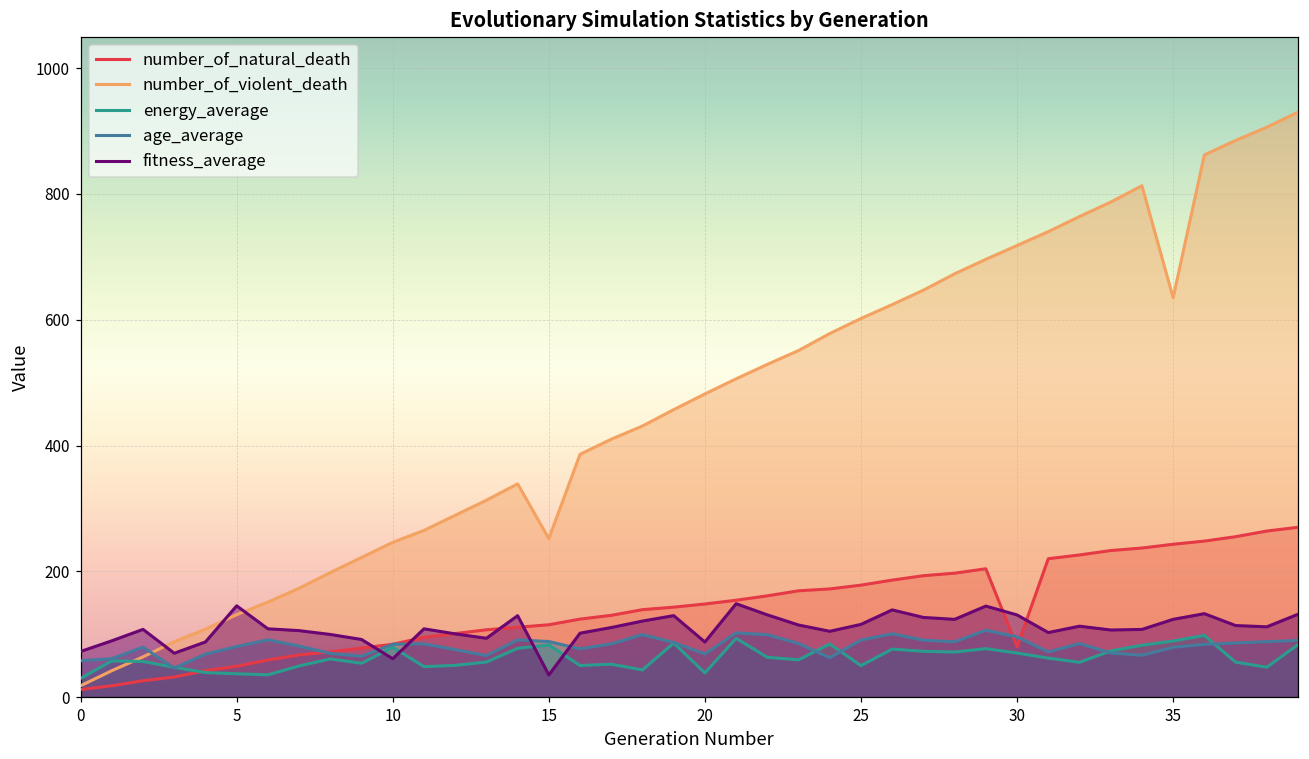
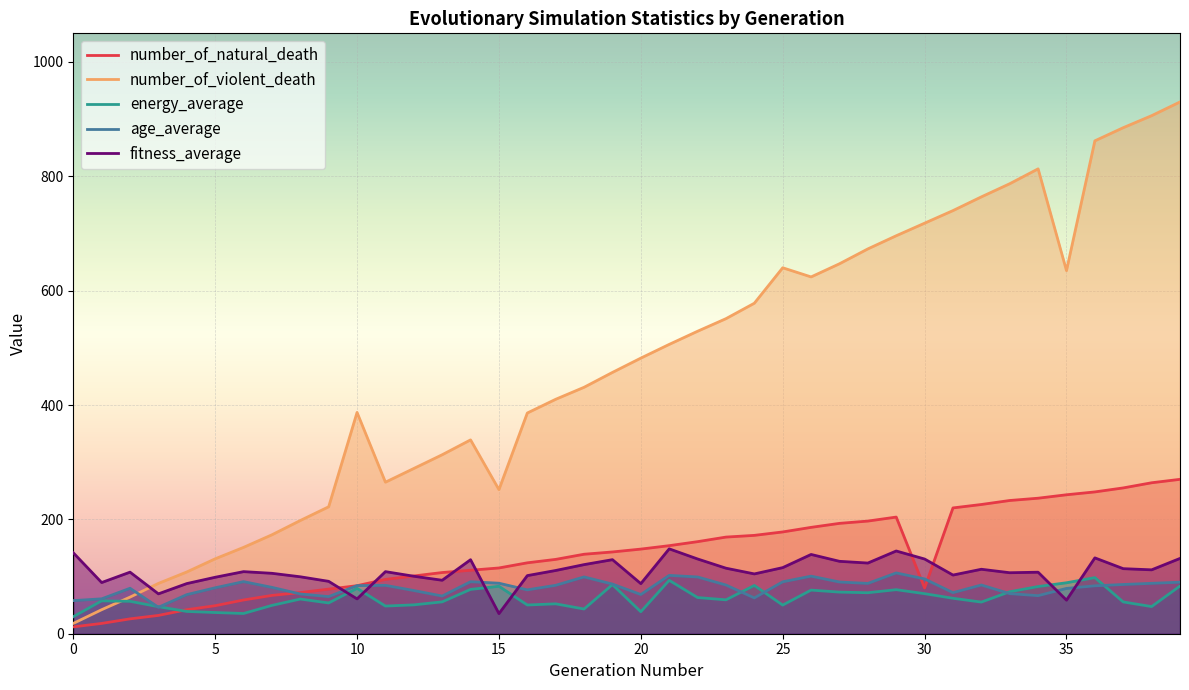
  {
    "number_of_natural_death": {
      "0": 10,
      "5": 50,
      "15": 120,
      "20": 150,
      "25": 180,
      "30": 80,
      "35": 240
    },
    "number_of_violent_death": {
      "0": 20,
      "5": 130,
-     "10": 250,
+     "10": 390,
      "15": 250,
      "20": 480,
-     "25": 600,
+     "25": 640,
      "30": 720,
      "35": 640
    },
    "fitness_average": {
-     "0": 70,
-     "5": 150,
+     "0": 140,
+     "5": 100,
      "10": 60,
      "15": 40,
      "20": 90,
      "25": 120,
      "30": 130,
-     "35": 120
+     "35": 60
    }
  }
